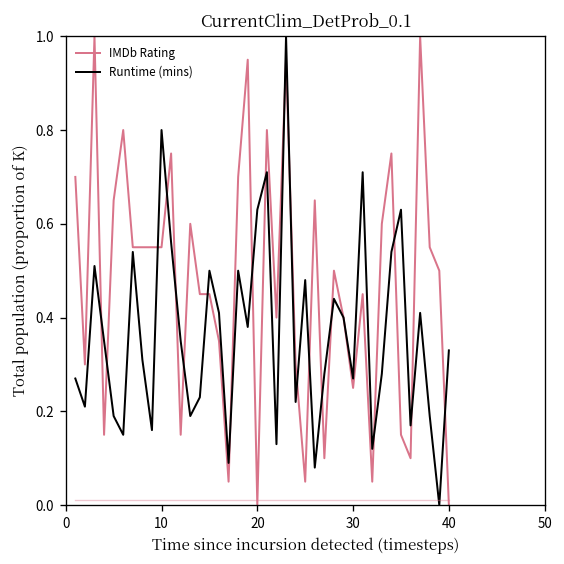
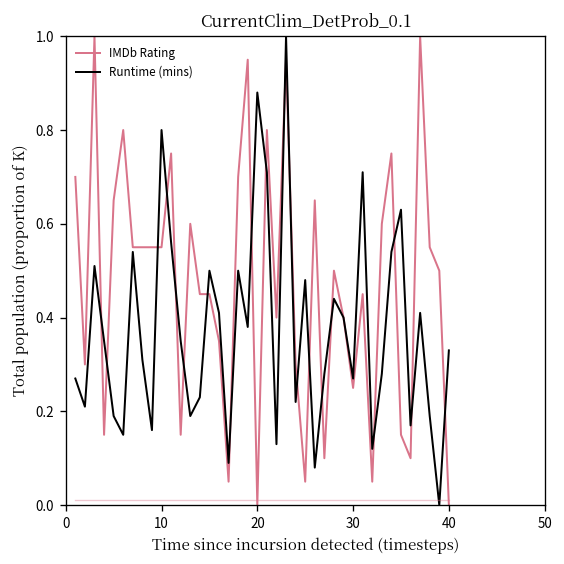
  {
    "Runtime (mins)": {
      "10": 0.80,
-     "20": 0.63,
+     "20": 0.88,
      "30": 0.27,
      "40": 0.33
    }
  }
